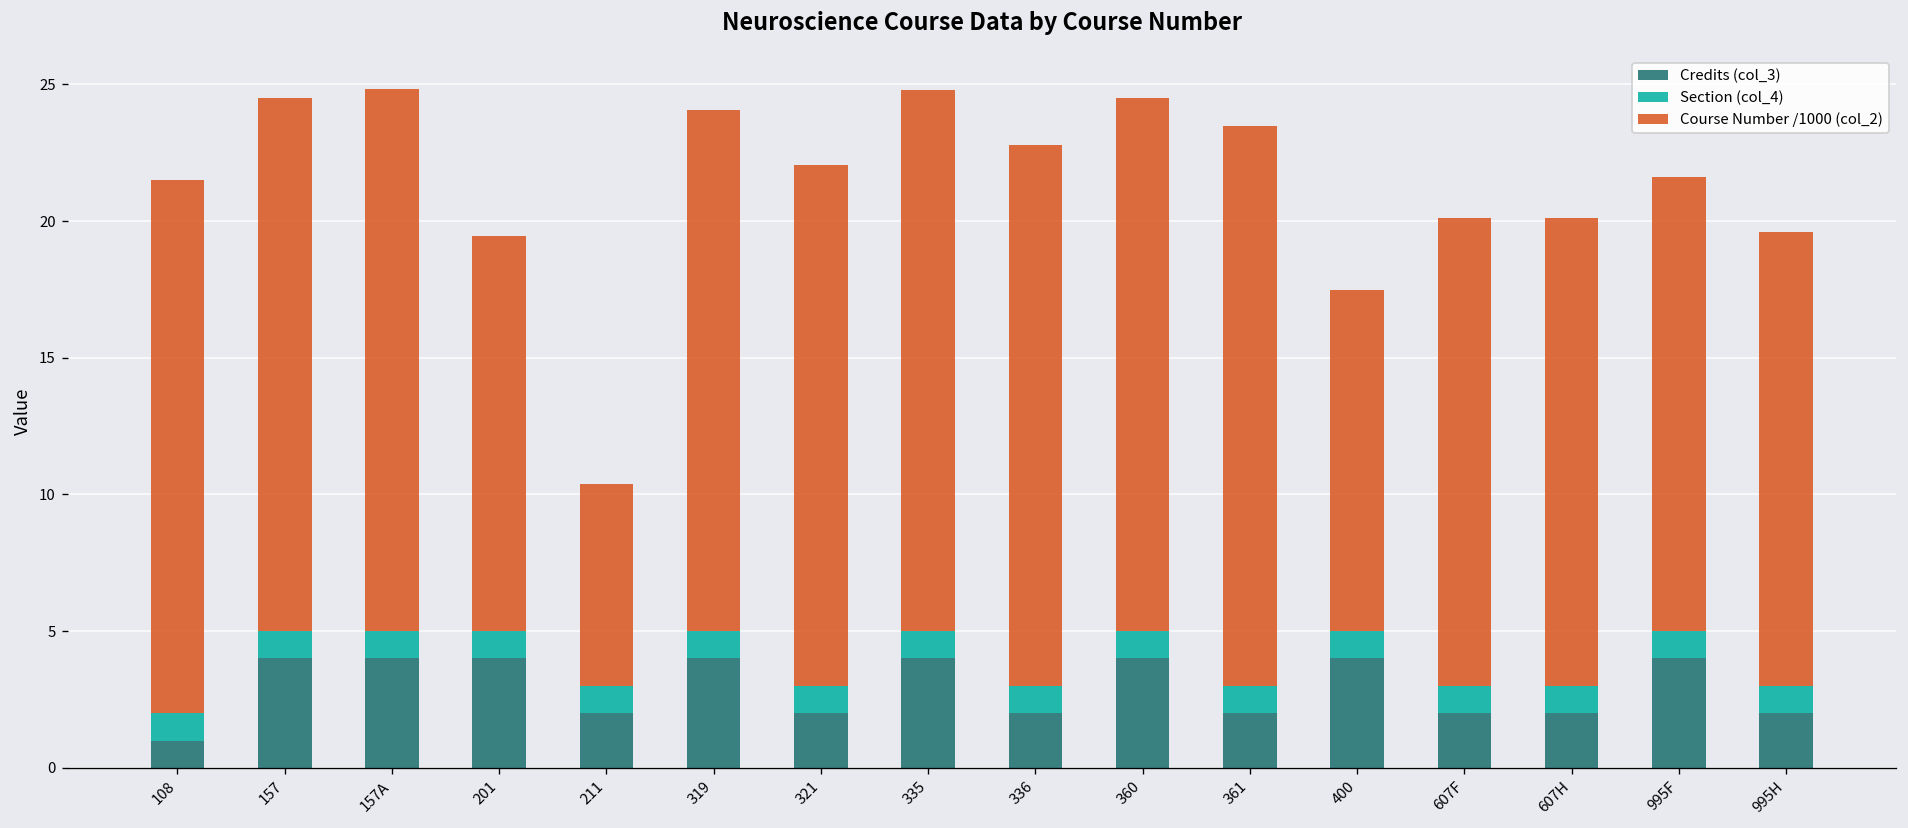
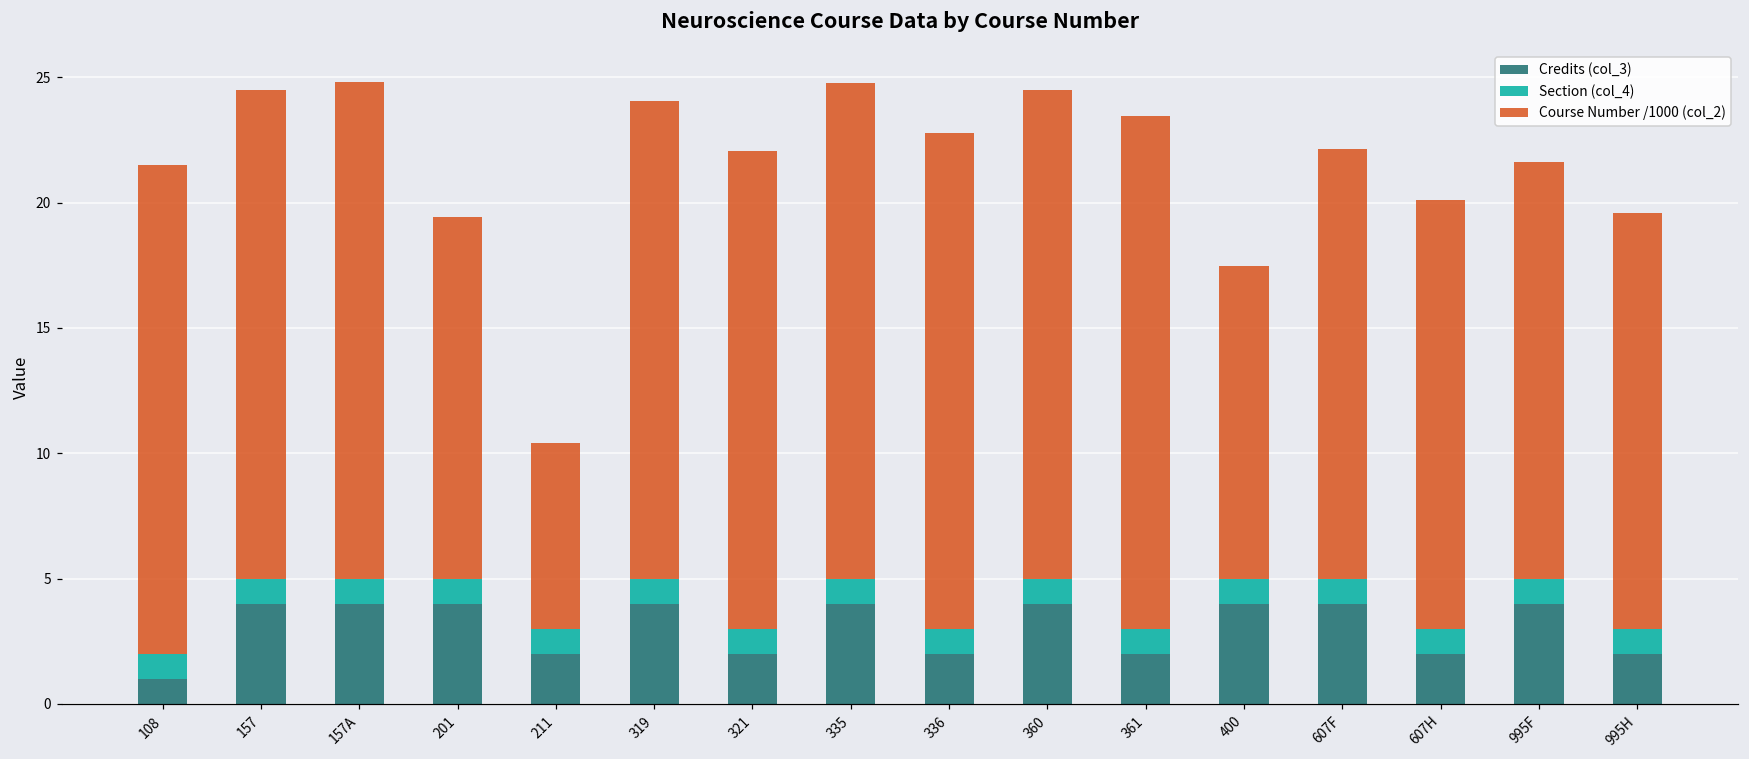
  {
    "Credits (col_3)": {
      "108": 1,
      "157": 4,
      "157A": 4,
      "201": 4,
      "211": 2,
      "319": 4,
      "321": 2,
      "335": 4,
      "336": 2,
      "360": 4,
      "361": 2,
      "400": 4,
-     "607F": 2,
+     "607F": 4,
      "607H": 2,
      "995F": 4,
      "995H": 2
    },
    "Section (col_4)": {
      "108": 1,
      "157": 1,
      "157A": 1,
      "201": 1,
      "211": 1,
      "319": 1,
      "321": 1,
      "335": 1,
      "336": 1,
      "360": 1,
      "361": 1,
      "400": 1,
      "607F": 1,
      "607H": 1,
      "995F": 1,
      "995H": 1
    },
    "Course Number /1000 (col_2)": {
      "108": 19.5,
      "157": 19.5,
      "157A": 19.8,
      "201": 14.4,
      "211": 7.4,
      "319": 19,
      "321": 19,
      "335": 19.8,
      "336": 19.8,
      "360": 19.5,
      "361": 20.5,
      "400": 12.5,
      "607F": 17.1,
      "607H": 17.1,
      "995F": 16.6,
      "995H": 16.6
    }
  }
